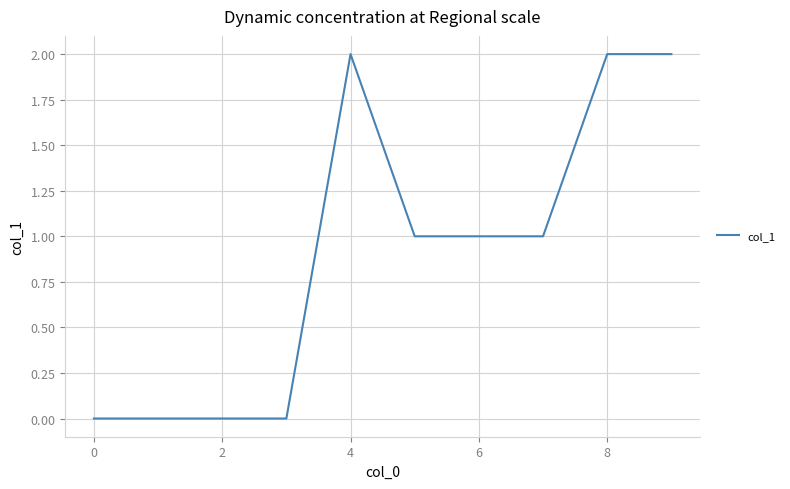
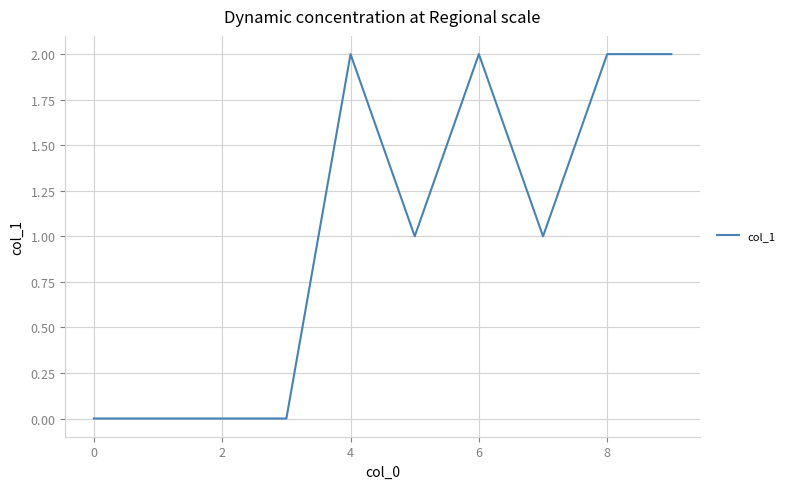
  {
    "0": 0,
    "2": 0,
    "4": 2,
-   "6": 1,
+   "6": 2,
    "8": 2
  }
